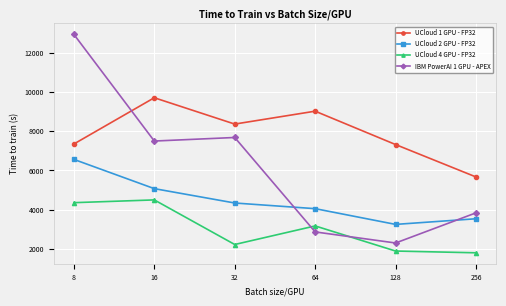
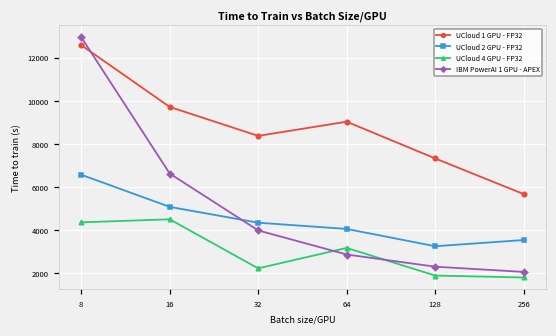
  {
    "UCloud 1 GPU - FP32": {
-     "8": 7400,
+     "8": 12600,
      "16": 9700,
      "32": 8400,
      "64": 9000,
      "128": 7300,
      "256": 5700
    },
    "UCloud 2 GPU - FP32": {
      "8": 6600,
      "16": 5100,
      "32": 4300,
      "64": 4000,
      "128": 3200,
      "256": 3500
    },
    "UCloud 4 GPU - FP32": {
      "8": 4400,
      "16": 4500,
      "32": 2200,
      "64": 3200,
      "128": 1900,
      "256": 1800
    },
    "IBM PowerAI 1 GPU - APEX": {
      "8": 13000,
-     "16": 7500,
-     "32": 7700,
+     "16": 6600,
+     "32": 4000,
      "64": 2900,
      "128": 2300,
-     "256": 3800
+     "256": 2100
    }
  }
